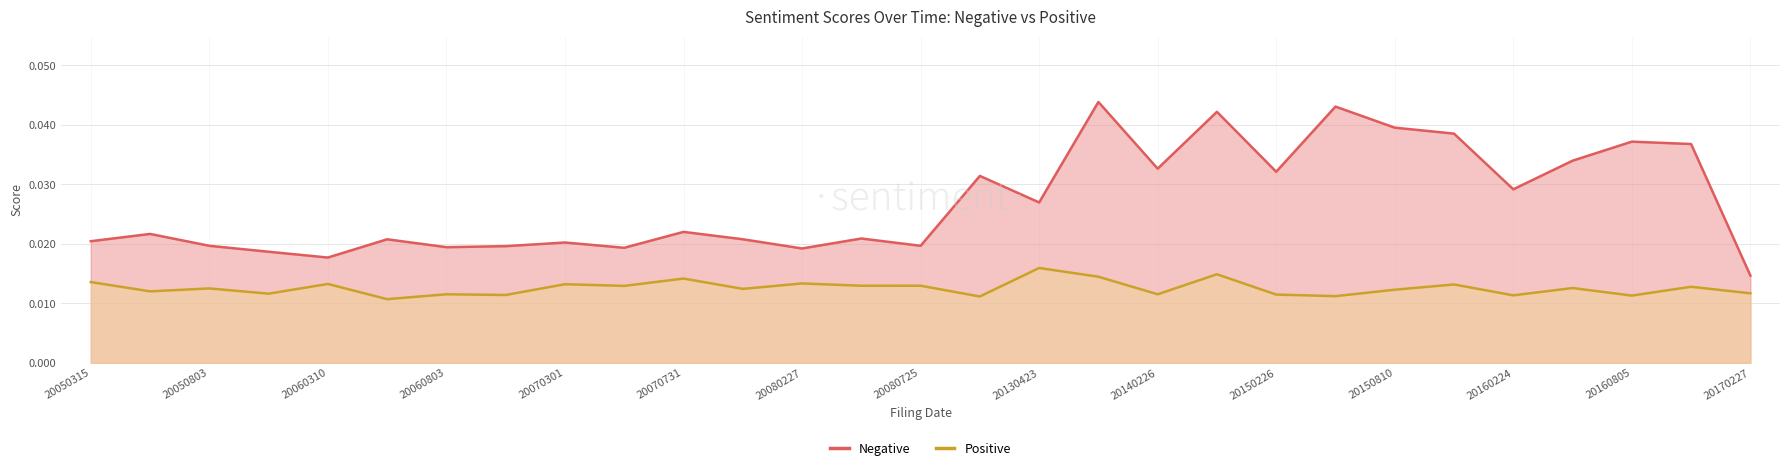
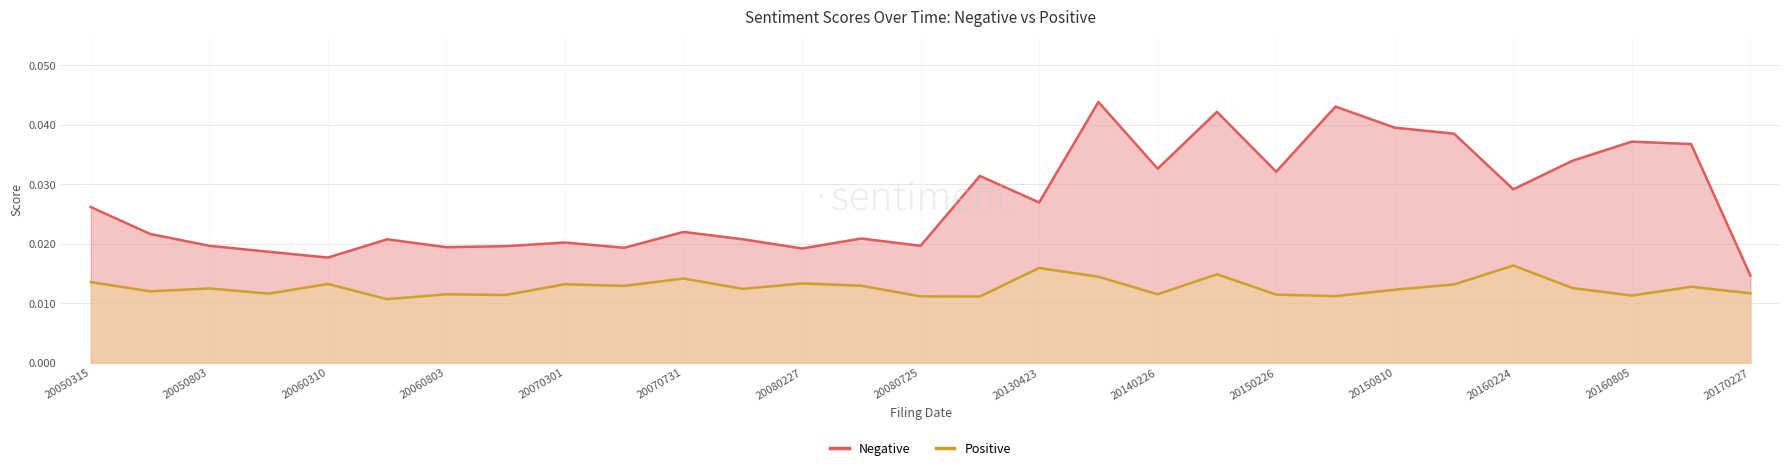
  {
    "Negative": {
-     "20050315": 0.020,
+     "20050315": 0.026,
      "20050803": 0.020,
      "20060310": 0.018,
      "20060803": 0.019,
      "20070301": 0.020,
      "20070731": 0.022,
      "20080227": 0.019,
      "20080725": 0.020,
      "20130423": 0.027,
      "20140226": 0.033,
      "20150226": 0.032,
      "20150810": 0.040,
      "20160224": 0.029,
      "20160805": 0.037,
      "20170227": 0.015
    },
    "Positive": {
      "20050315": 0.014,
      "20050803": 0.013,
      "20060310": 0.013,
      "20060803": 0.012,
      "20070301": 0.013,
      "20070731": 0.014,
      "20080227": 0.013,
-     "20080725": 0.013,
+     "20080725": 0.011,
      "20130423": 0.016,
      "20140226": 0.012,
      "20150226": 0.011,
      "20150810": 0.012,
-     "20160224": 0.011,
+     "20160224": 0.016,
      "20160805": 0.011,
      "20170227": 0.012
    }
  }
